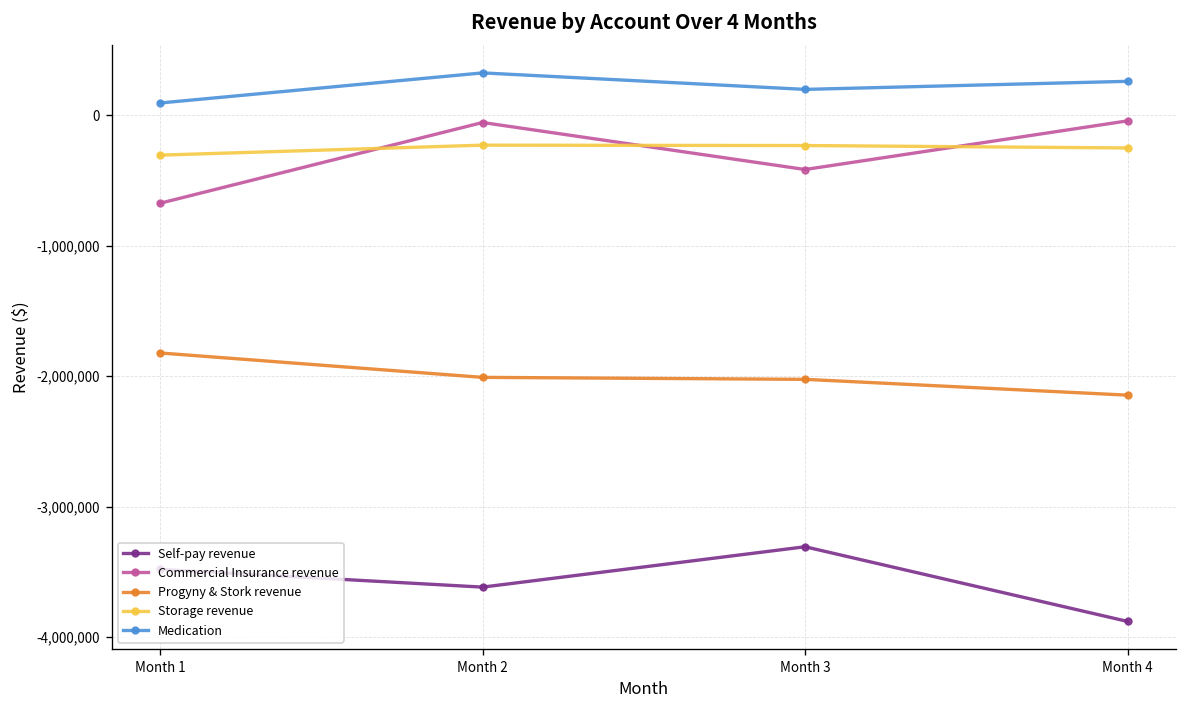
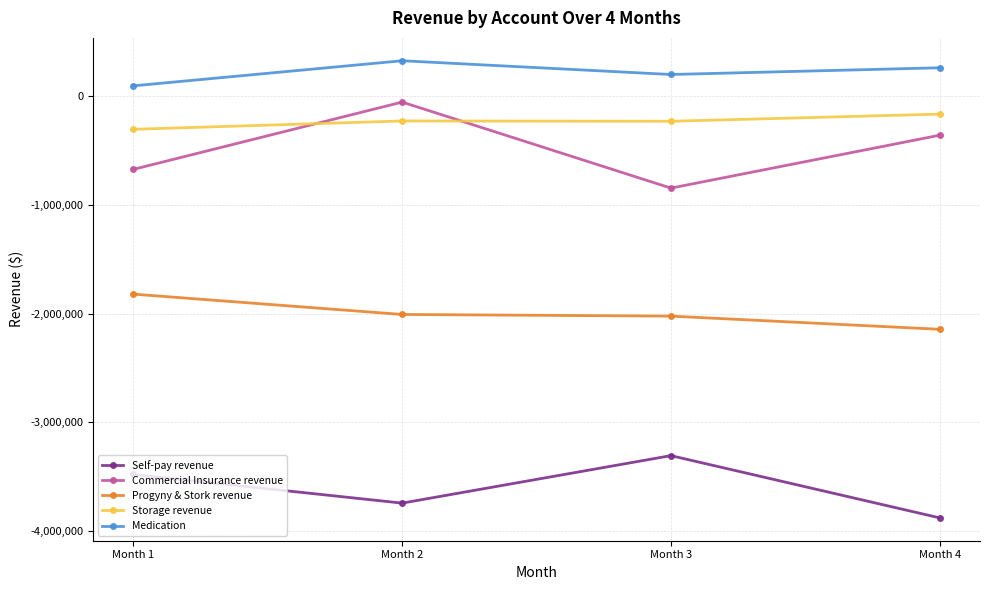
  {
    "Self-pay revenue": {
-     "Month 2": "-3,620,000",
+     "Month 2": "-3,740,000",
      "Month 3": "-3,310,000",
      "Month 4": "-3,880,000"
    },
    "Commercial Insurance revenue": {
      "Month 1": "-670,000",
      "Month 2": "-60,000",
-     "Month 3": "-420,000",
-     "Month 4": "-40,000"
+     "Month 3": "-850,000",
+     "Month 4": "-360,000"
    },
    "Progyny & Stork revenue": {
      "Month 1": "-1,820,000",
      "Month 2": "-2,010,000",
      "Month 3": "-2,020,000",
      "Month 4": "-2,140,000"
    },
    "Storage revenue": {
      "Month 1": "-310,000",
      "Month 2": "-230,000",
      "Month 3": "-230,000",
-     "Month 4": "-250,000"
+     "Month 4": "-170,000"
    },
    "Medication": {
      "Month 1": "90,000",
      "Month 2": "320,000",
      "Month 3": "200,000",
      "Month 4": "260,000"
    }
  }
